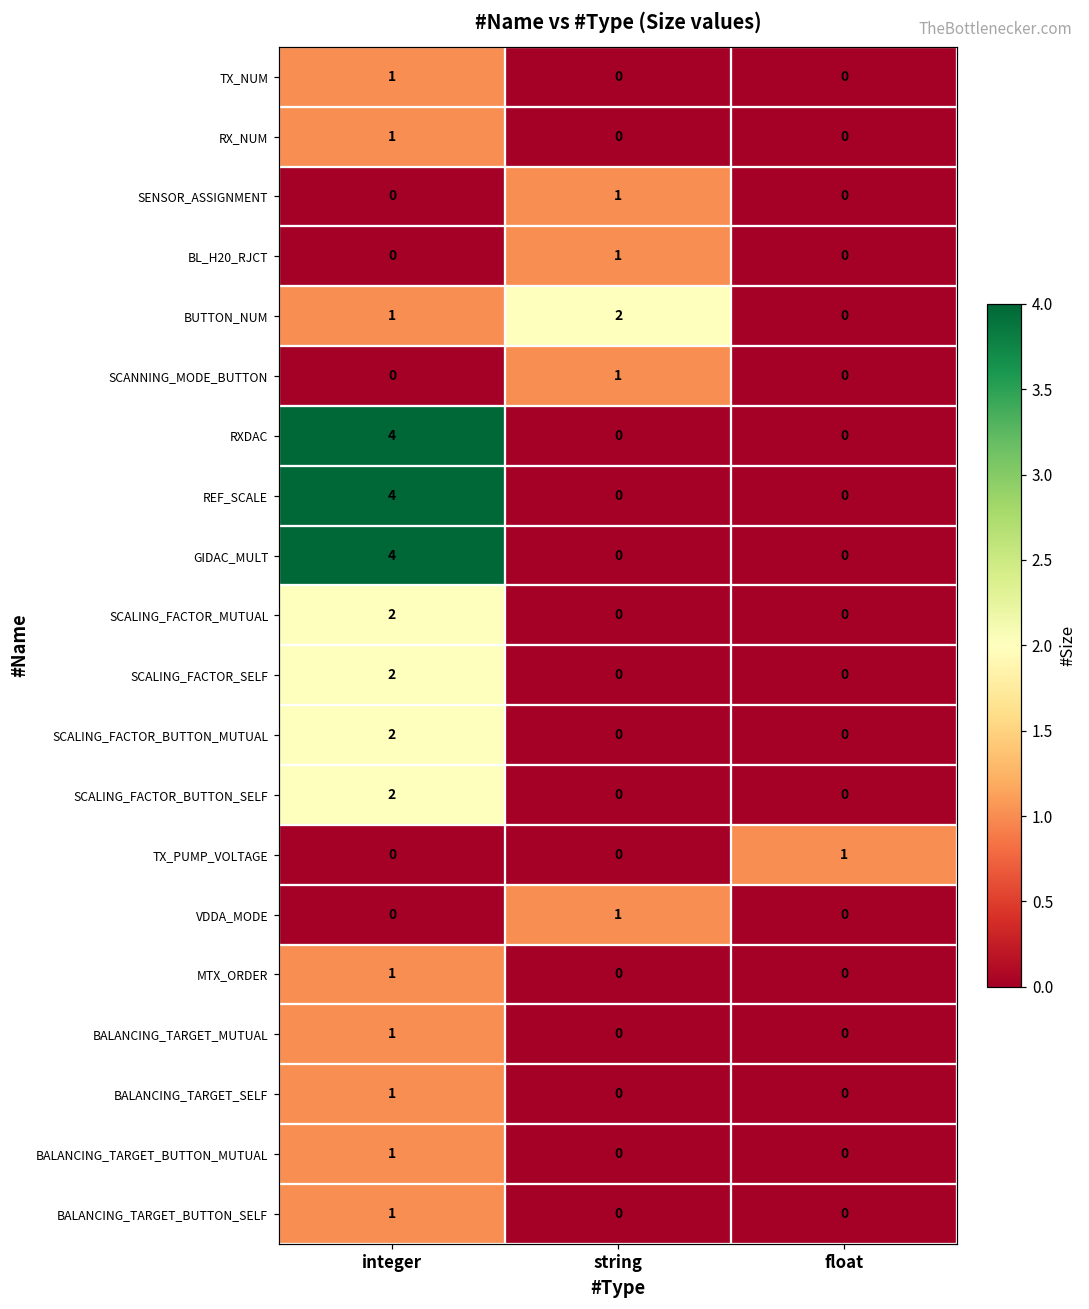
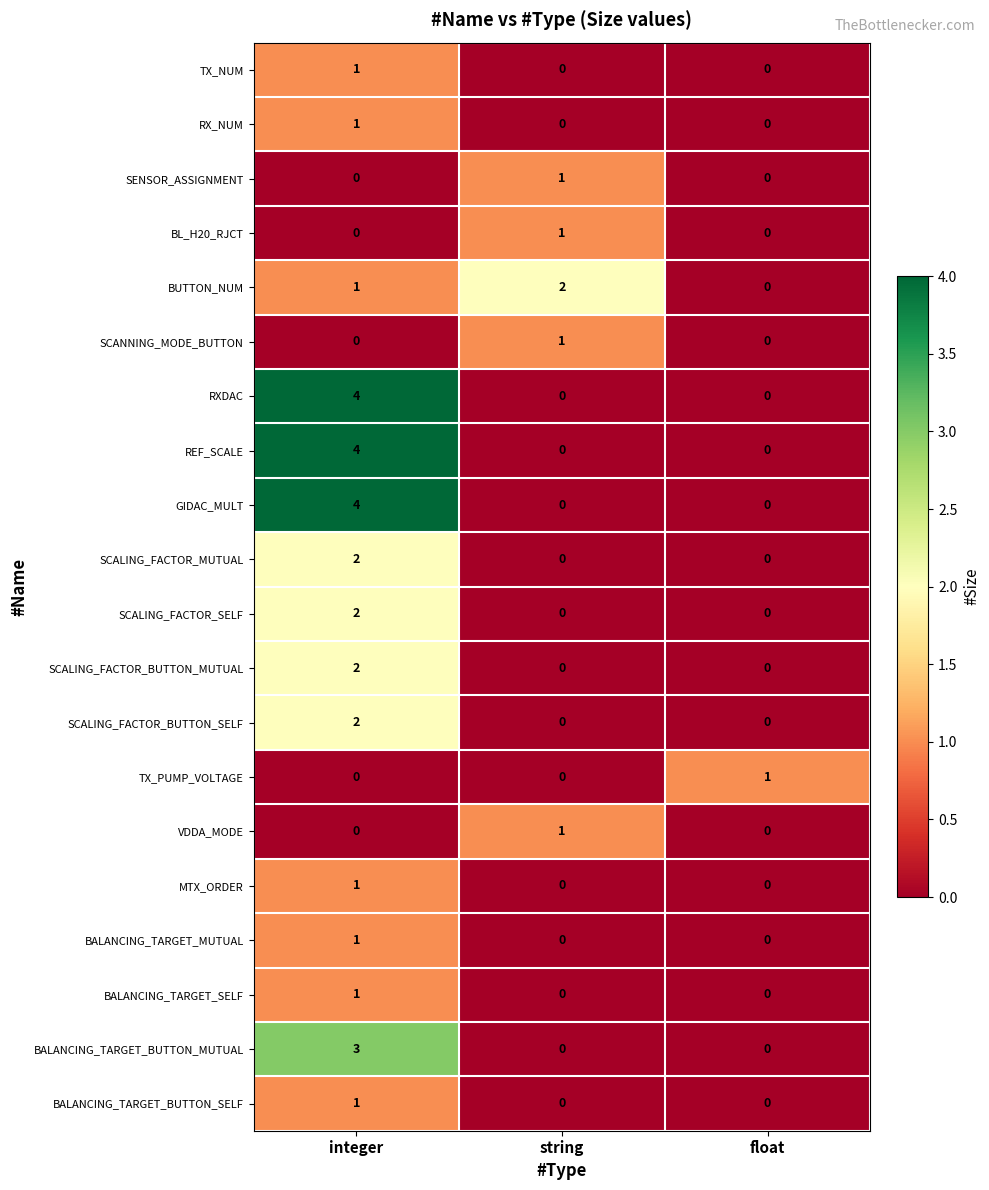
  {
    "TX_NUM": {
      "integer": 1,
      "string": 0,
      "float": 0
    },
    "RX_NUM": {
      "integer": 1,
      "string": 0,
      "float": 0
    },
    "SENSOR_ASSIGNMENT": {
      "integer": 0,
      "string": 1,
      "float": 0
    },
    "BL_H20_RJCT": {
      "integer": 0,
      "string": 1,
      "float": 0
    },
    "BUTTON_NUM": {
      "integer": 1,
      "string": 2,
      "float": 0
    },
    "SCANNING_MODE_BUTTON": {
      "integer": 0,
      "string": 1,
      "float": 0
    },
    "RXDAC": {
      "integer": 4,
      "string": 0,
      "float": 0
    },
    "REF_SCALE": {
      "integer": 4,
      "string": 0,
      "float": 0
    },
    "GIDAC_MULT": {
      "integer": 4,
      "string": 0,
      "float": 0
    },
    "SCALING_FACTOR_MUTUAL": {
      "integer": 2,
      "string": 0,
      "float": 0
    },
    "SCALING_FACTOR_SELF": {
      "integer": 2,
      "string": 0,
      "float": 0
    },
    "SCALING_FACTOR_BUTTON_MUTUAL": {
      "integer": 2,
      "string": 0,
      "float": 0
    },
    "SCALING_FACTOR_BUTTON_SELF": {
      "integer": 2,
      "string": 0,
      "float": 0
    },
    "TX_PUMP_VOLTAGE": {
      "integer": 0,
      "string": 0,
      "float": 1
    },
    "VDDA_MODE": {
      "integer": 0,
      "string": 1,
      "float": 0
    },
    "MTX_ORDER": {
      "integer": 1,
      "string": 0,
      "float": 0
    },
    "BALANCING_TARGET_MUTUAL": {
      "integer": 1,
      "string": 0,
      "float": 0
    },
    "BALANCING_TARGET_SELF": {
      "integer": 1,
      "string": 0,
      "float": 0
    },
    "BALANCING_TARGET_BUTTON_MUTUAL": {
-     "integer": 1,
+     "integer": 3,
      "string": 0,
      "float": 0
    },
    "BALANCING_TARGET_BUTTON_SELF": {
      "integer": 1,
      "string": 0,
      "float": 0
    }
  }
